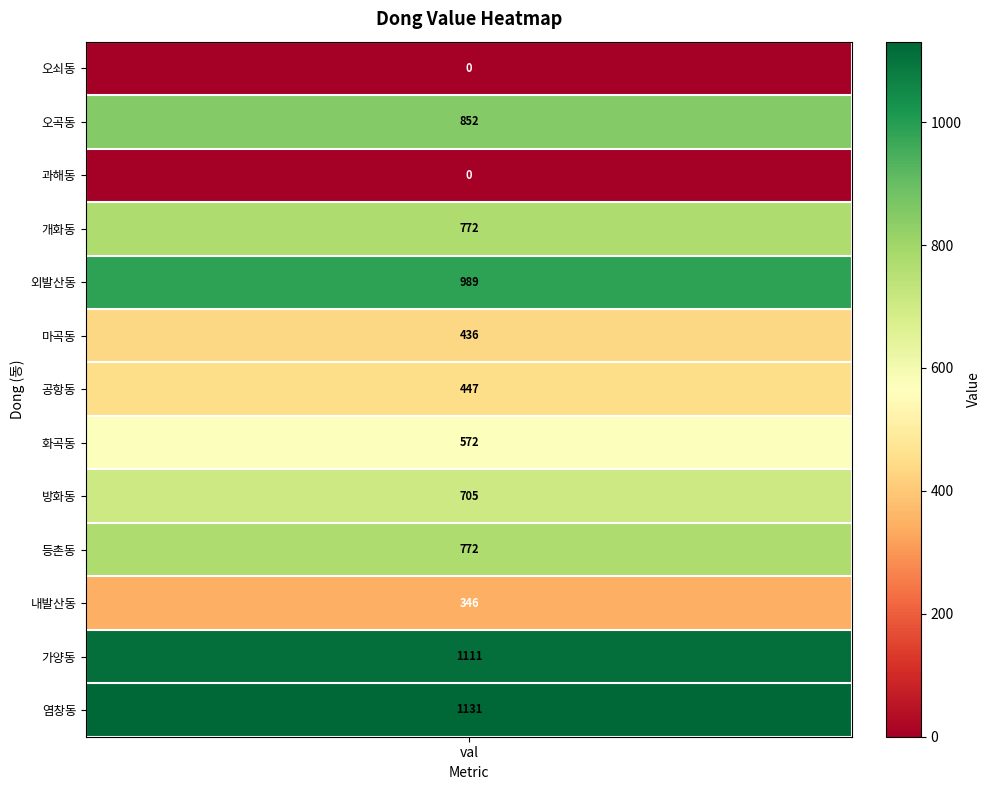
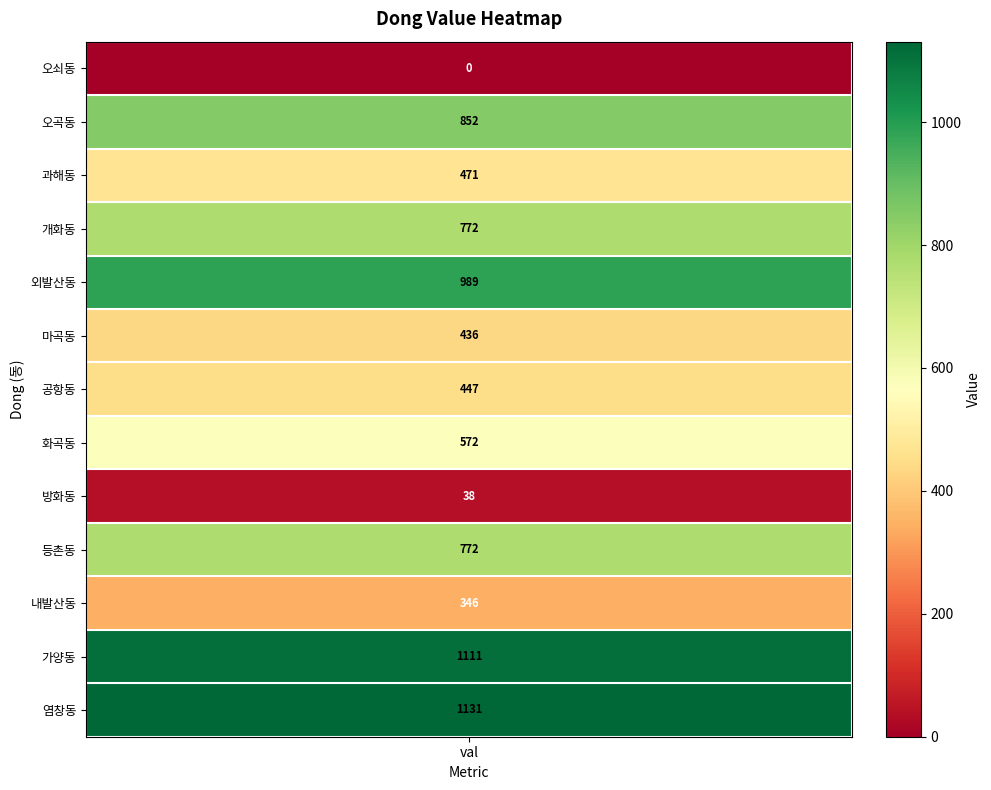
  {
    "오쇠동": {
      "val": 0
    },
    "오곡동": {
      "val": 852
    },
    "과해동": {
-     "val": 0
+     "val": 471
    },
    "개화동": {
      "val": 772
    },
    "외발산동": {
      "val": 989
    },
    "마곡동": {
      "val": 436
    },
    "공항동": {
      "val": 447
    },
    "화곡동": {
      "val": 572
    },
    "방화동": {
-     "val": 705
+     "val": 38
    },
    "등촌동": {
      "val": 772
    },
    "내발산동": {
      "val": 346
    },
    "가양동": {
      "val": 1111
    },
    "염창동": {
      "val": 1131
    }
  }
